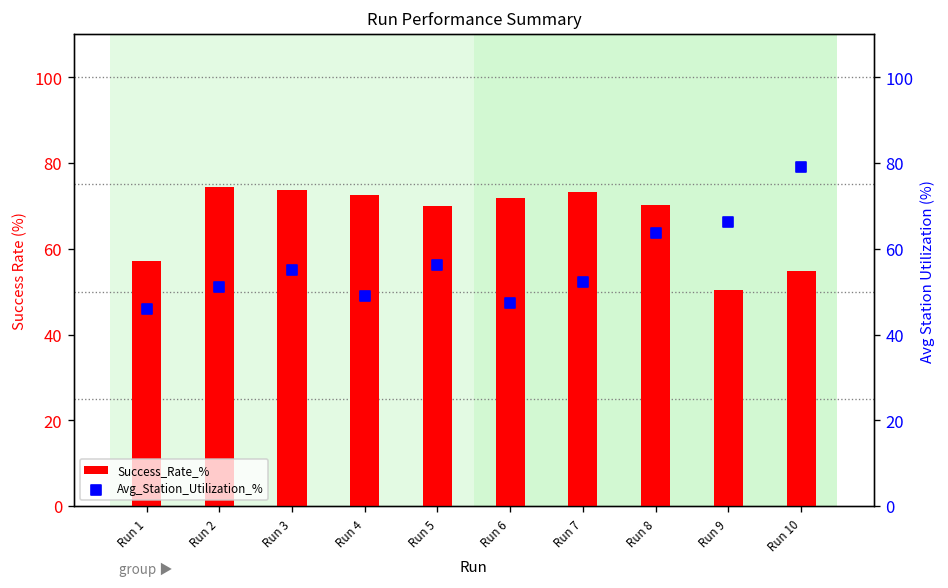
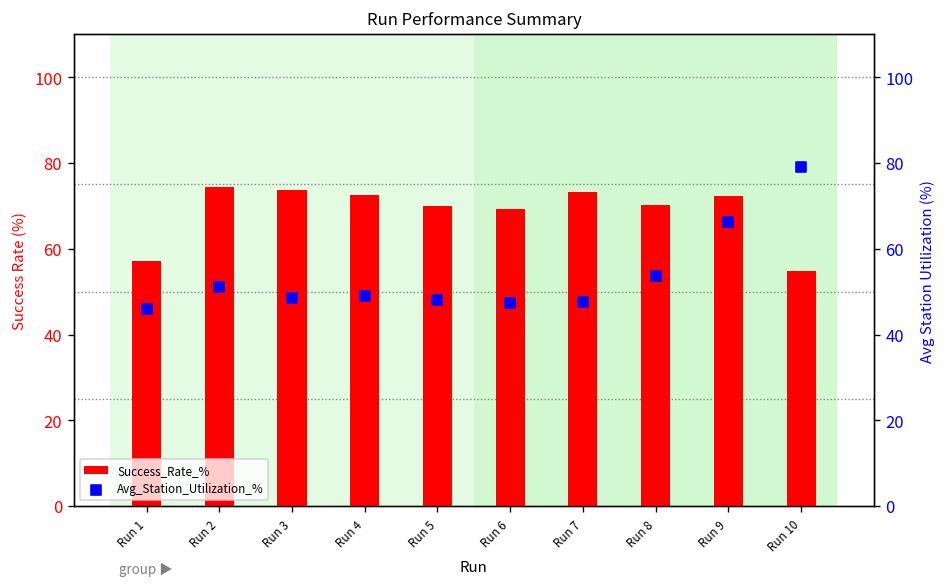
  {
    "Success_Rate_%": {
      "Run 1": 57,
      "Run 2": 74,
      "Run 3": 74,
      "Run 4": 73,
      "Run 5": 70,
-     "Run 6": 72,
+     "Run 6": 69,
      "Run 7": 73,
      "Run 8": 70,
-     "Run 9": 50,
+     "Run 9": 72,
      "Run 10": 55
    },
    "Avg_Station_Utilization_%": {
-     "Run 3": 55,
-     "Run 5": 56,
-     "Run 7": 52,
-     "Run 8": 64
+     "Run 3": 48,
+     "Run 5": 48,
+     "Run 7": 48,
+     "Run 8": 54
    }
  }
